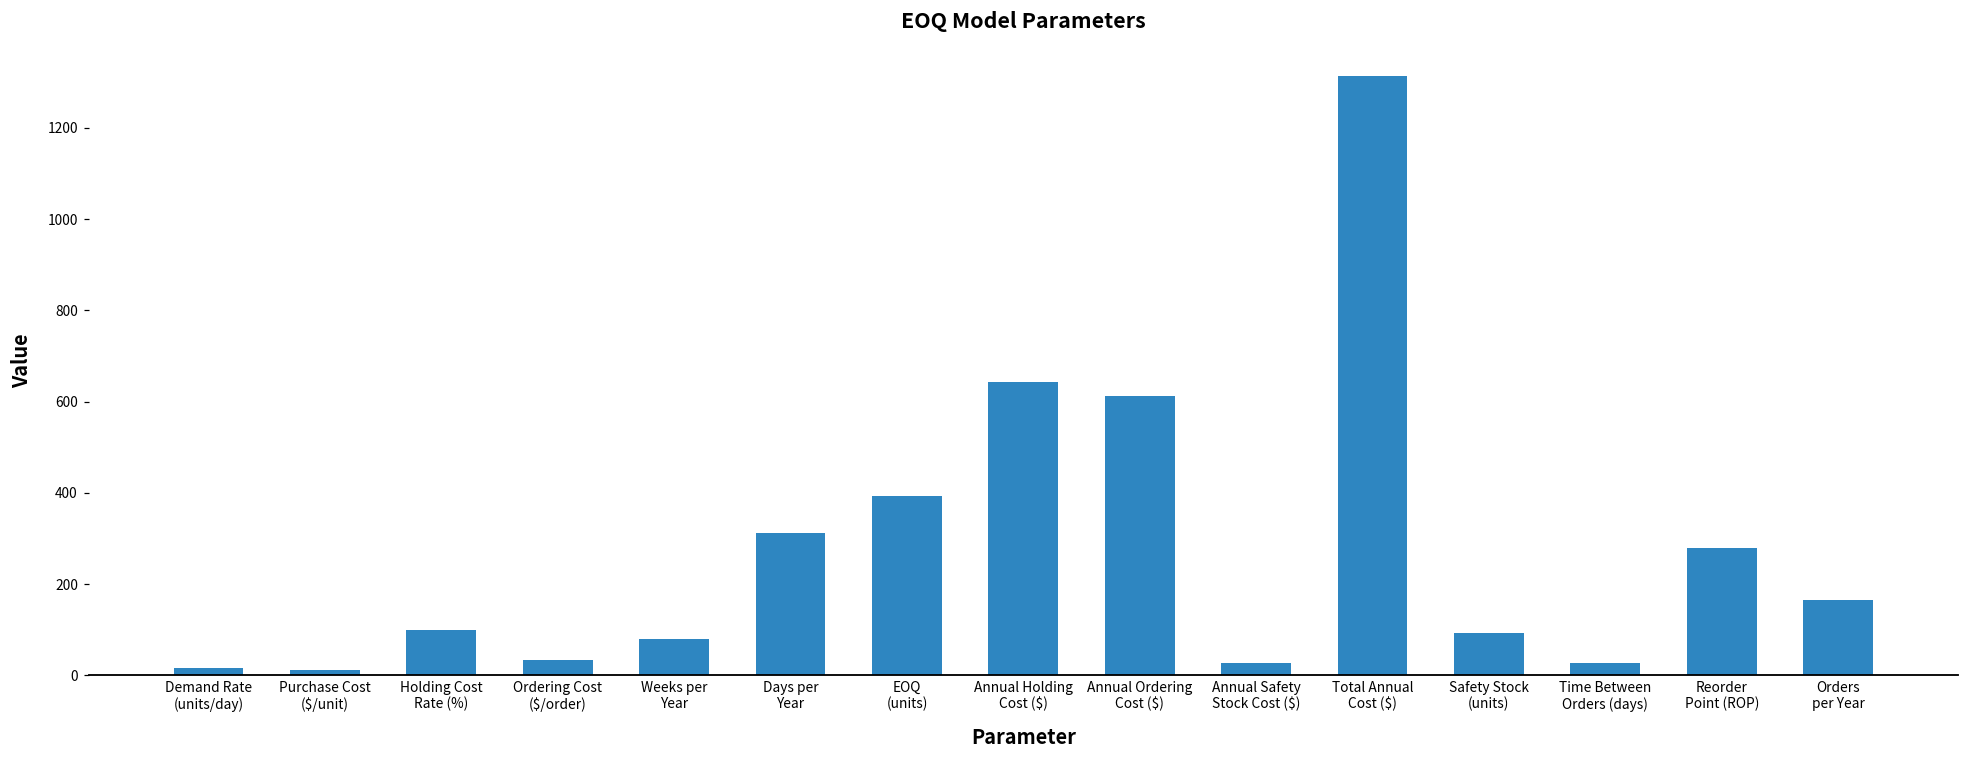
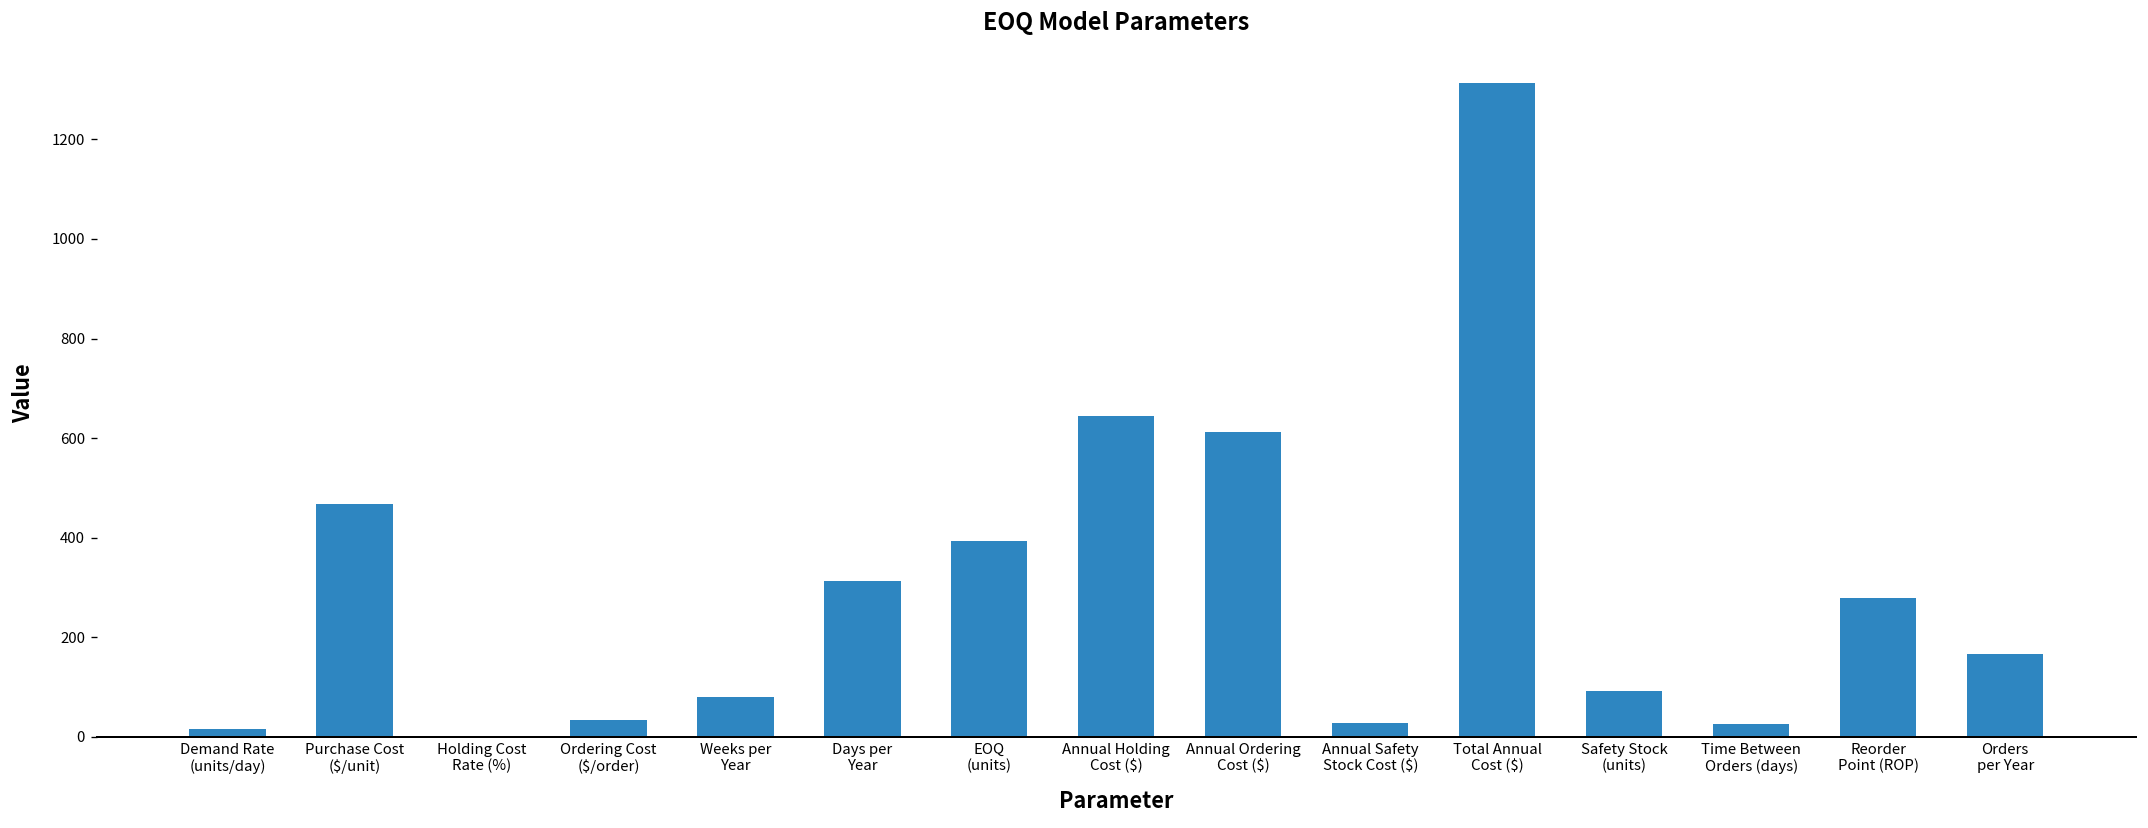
  {
    "Demand Rate (units/day)": 20,
-   "Purchase Cost ($/unit)": 10,
-   "Holding Cost Rate (%)": 100,
+   "Purchase Cost ($/unit)": 470,
+   "Holding Cost Rate (%)": 0,
    "Ordering Cost ($/order)": 30,
    "Weeks per Year": 80,
    "Days per Year": 310,
    "EOQ (units)": 390,
    "Annual Holding Cost ($)": 640,
    "Annual Ordering Cost ($)": 610,
    "Annual Safety Stock Cost ($)": 30,
    "Total Annual Cost ($)": 1310,
    "Safety Stock (units)": 90,
    "Time Between Orders (days)": 30,
    "Reorder Point (ROP)": 280,
    "Orders per Year": 170
  }
